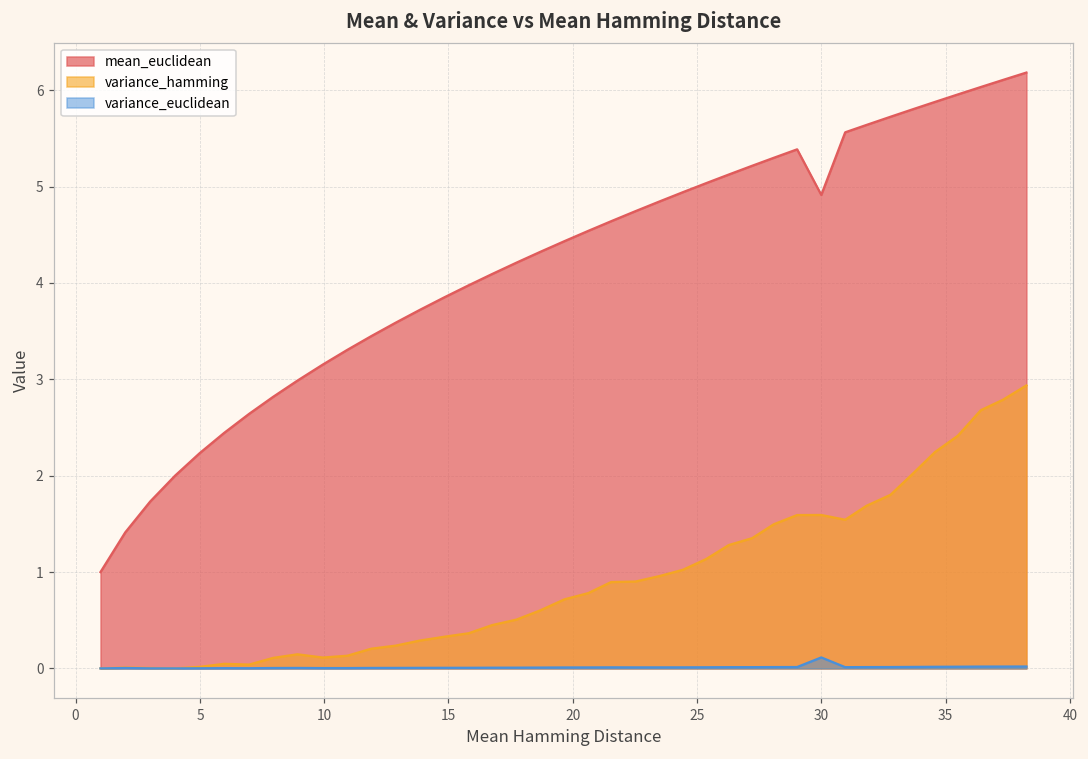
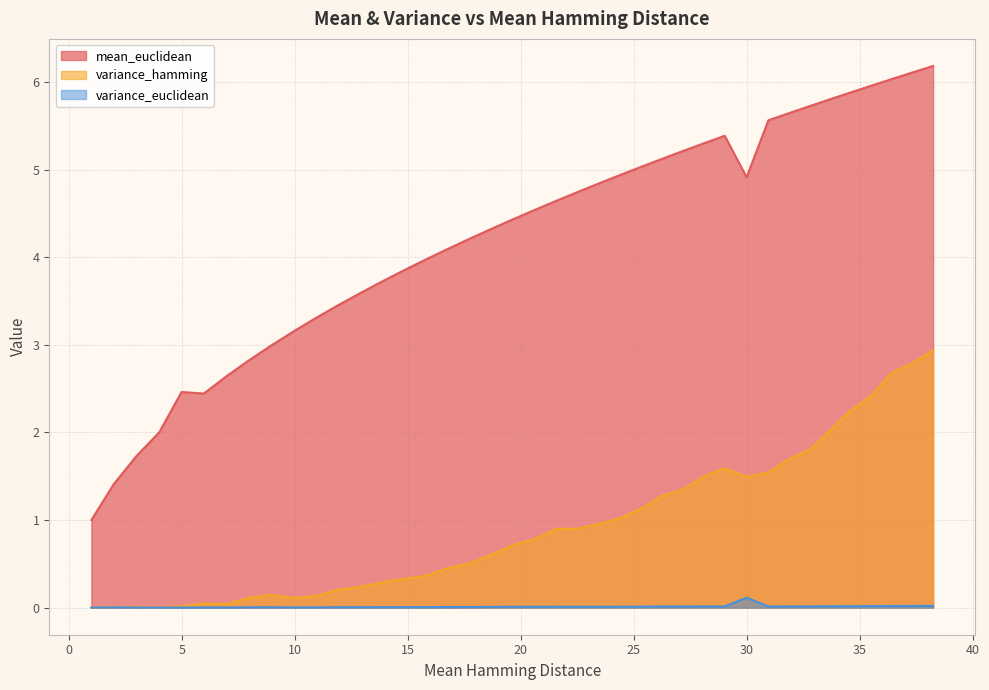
  {
    "mean_euclidean": {
-     "5": 2.2,
+     "5": 2.5,
      "30": 4.9
    },
    "variance_hamming": {
-     "30": 1.6
+     "30": 1.5
    },
    "variance_euclidean": {
      "30": 0.1
    }
  }
